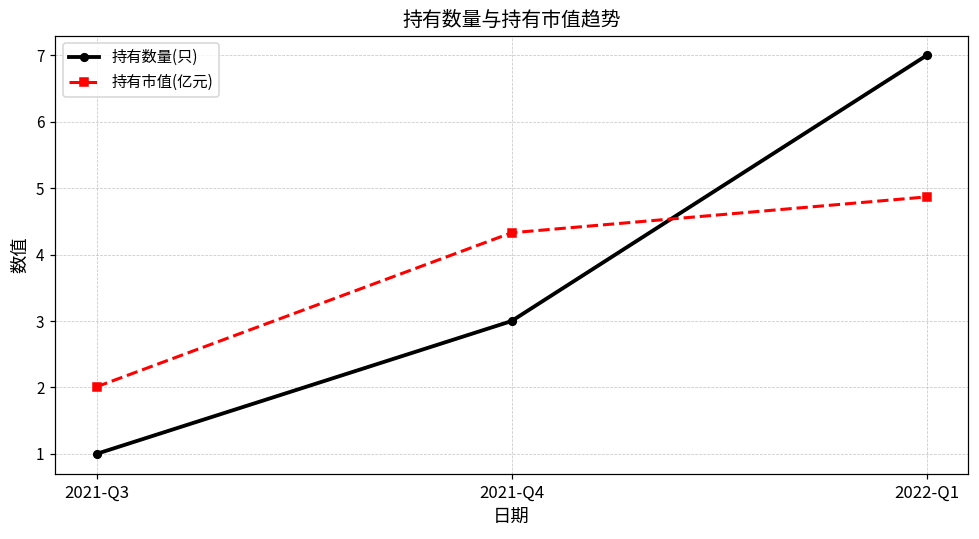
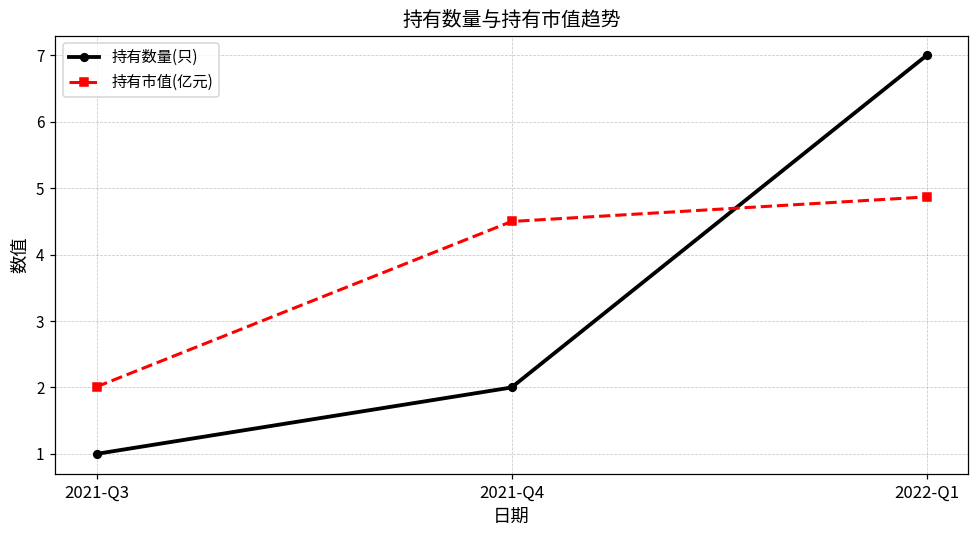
  {
    "持有数量(只)": {
      "2021-Q3": 1,
-     "2021-Q4": 3,
+     "2021-Q4": 2,
      "2022-Q1": 7
    },
    "持有市值(亿元)": {
      "2021-Q3": 2.0,
-     "2021-Q4": 4.3,
+     "2021-Q4": 4.5,
      "2022-Q1": 4.9
    }
  }
